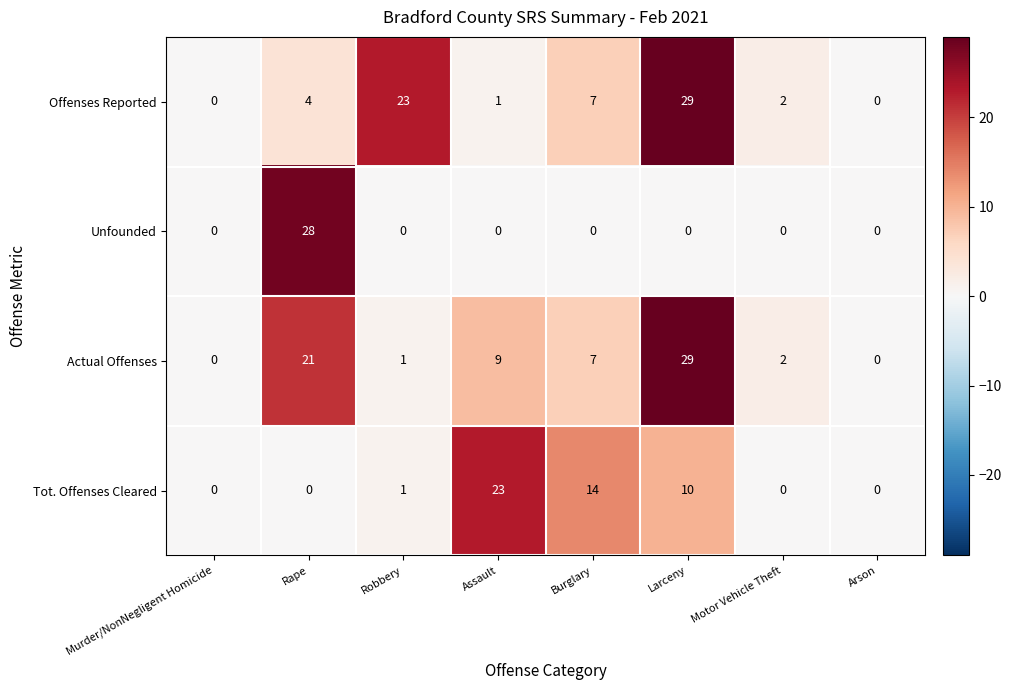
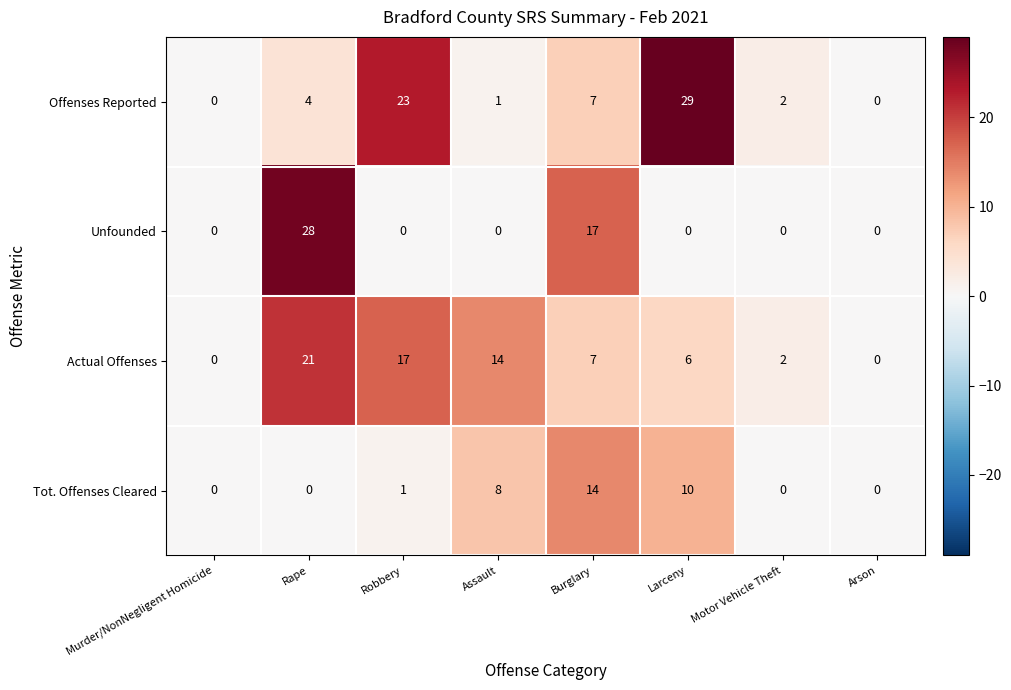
  {
    "Offenses Reported": {
      "Murder/NonNegligent Homicide": 0,
      "Rape": 4,
      "Robbery": 23,
      "Assault": 1,
      "Burglary": 7,
      "Larceny": 29,
      "Motor Vehicle Theft": 2,
      "Arson": 0
    },
    "Unfounded": {
      "Murder/NonNegligent Homicide": 0,
      "Rape": 28,
      "Robbery": 0,
      "Assault": 0,
-     "Burglary": 0,
+     "Burglary": 17,
      "Larceny": 0,
      "Motor Vehicle Theft": 0,
      "Arson": 0
    },
    "Actual Offenses": {
      "Murder/NonNegligent Homicide": 0,
      "Rape": 21,
-     "Robbery": 1,
-     "Assault": 9,
+     "Robbery": 17,
+     "Assault": 14,
      "Burglary": 7,
-     "Larceny": 29,
+     "Larceny": 6,
      "Motor Vehicle Theft": 2,
      "Arson": 0
    },
    "Tot. Offenses Cleared": {
      "Murder/NonNegligent Homicide": 0,
      "Rape": 0,
      "Robbery": 1,
-     "Assault": 23,
+     "Assault": 8,
      "Burglary": 14,
      "Larceny": 10,
      "Motor Vehicle Theft": 0,
      "Arson": 0
    }
  }
